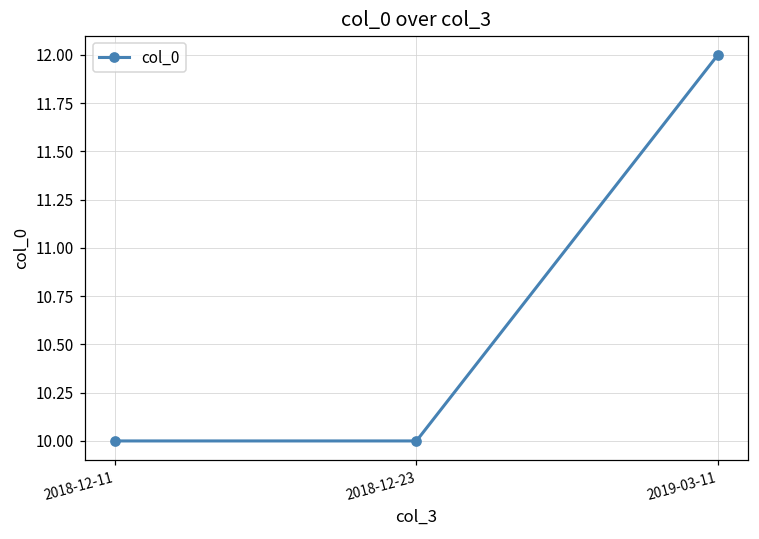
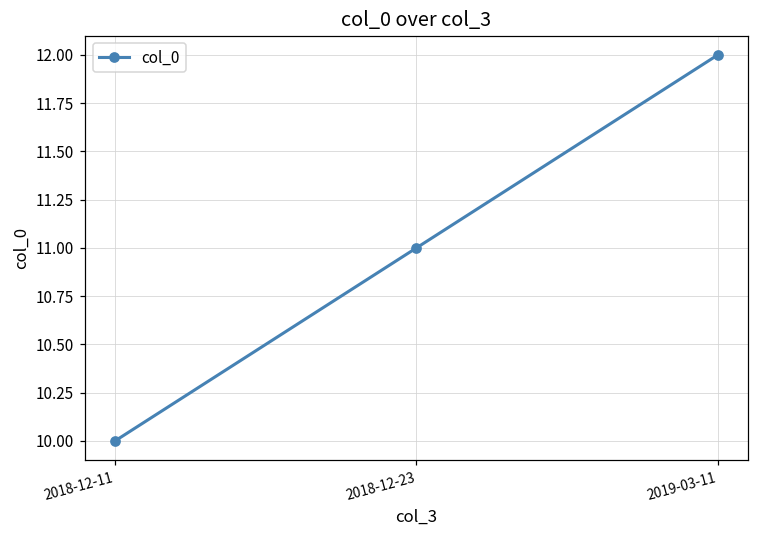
  {
    "2018-12-11": 10,
-   "2018-12-23": 10,
+   "2018-12-23": 11,
    "2019-03-11": 12
  }
